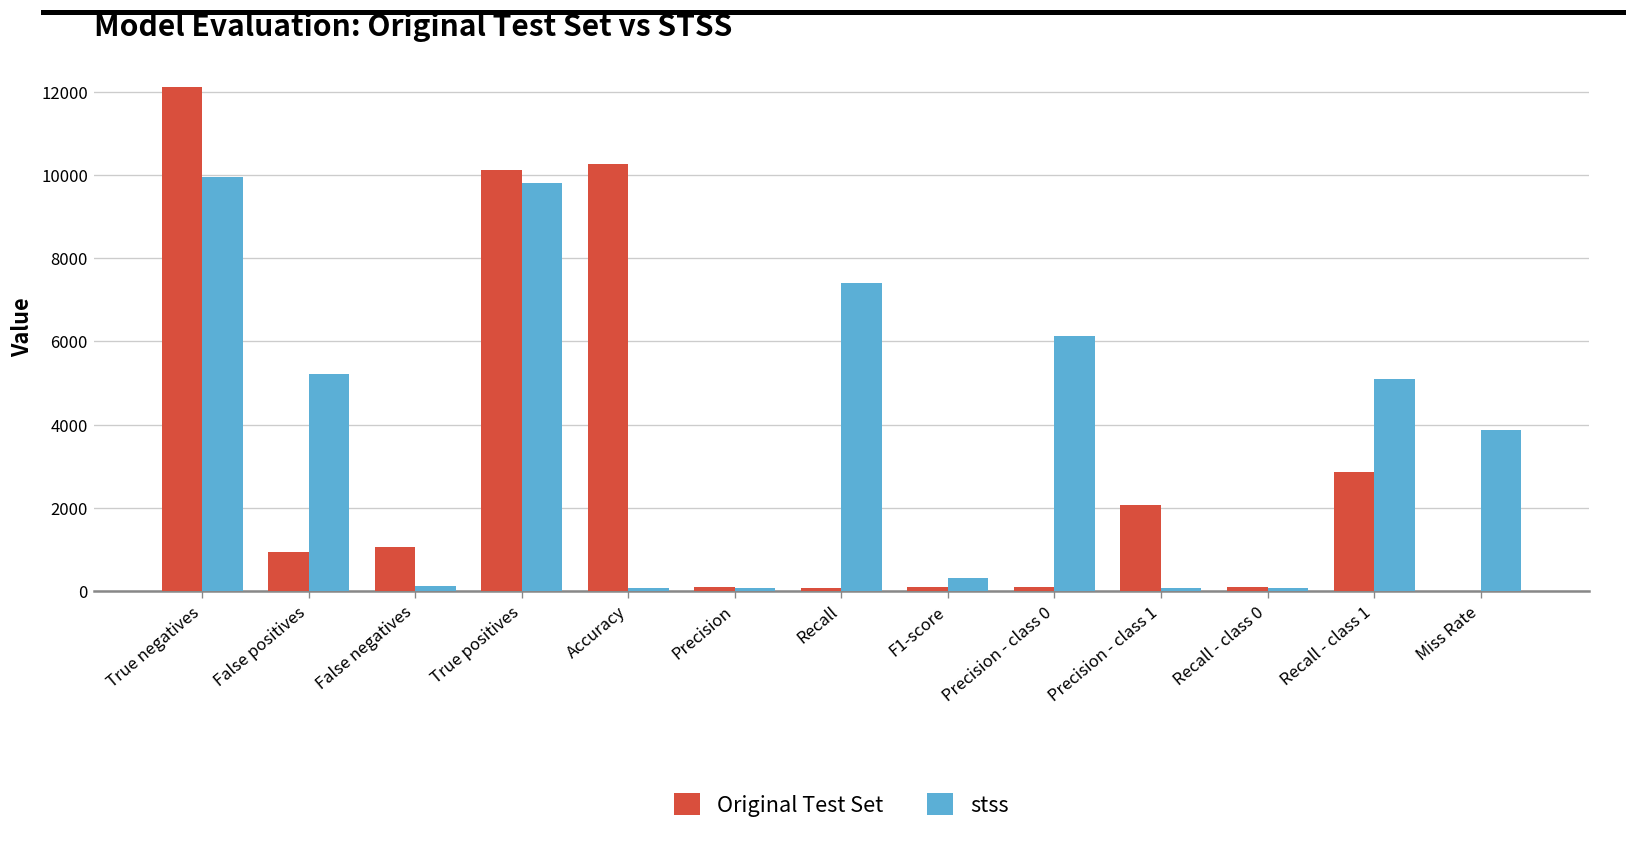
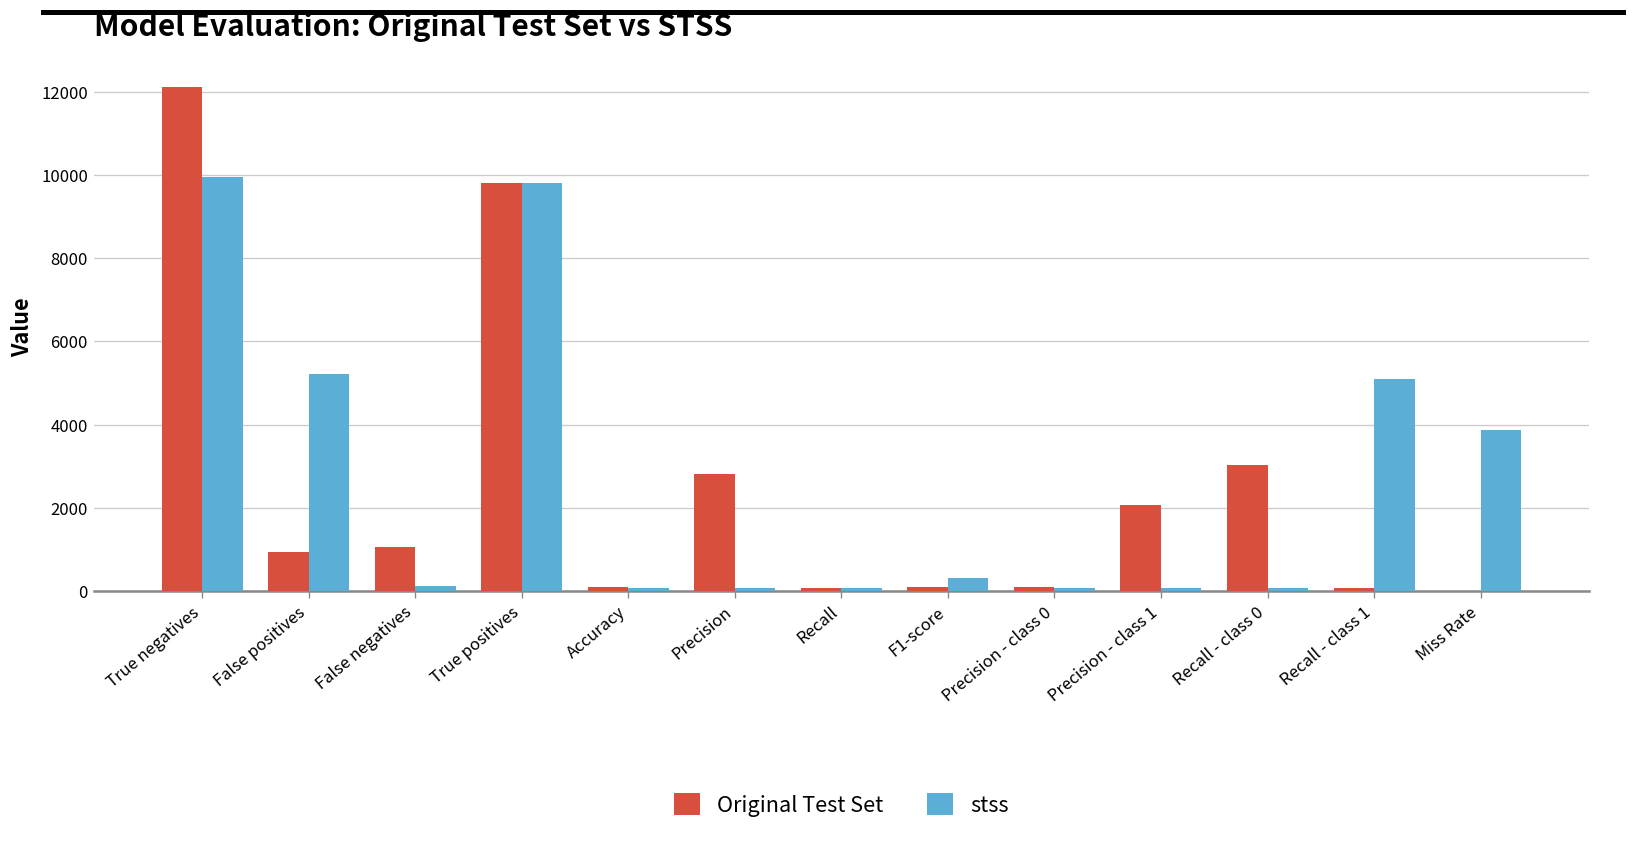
  {
    "Original Test Set": {
      "True negatives": 12100,
      "False positives": 900,
      "False negatives": 1100,
-     "True positives": 10100,
-     "Accuracy": 10300,
-     "Precision": 100,
+     "True positives": 9800,
+     "Accuracy": 100,
+     "Precision": 2800,
      "Recall": 100,
      "F1-score": 100,
      "Precision - class 0": 100,
      "Precision - class 1": 2100,
-     "Recall - class 0": 100,
-     "Recall - class 1": 2900
+     "Recall - class 0": 3000,
+     "Recall - class 1": 100
    },
    "stss": {
      "True negatives": 10000,
      "False positives": 5200,
      "False negatives": 100,
      "True positives": 9800,
      "Accuracy": 100,
-     "Recall": 7400,
+     "Recall": 100,
      "F1-score": 300,
-     "Precision - class 0": 6100,
+     "Precision - class 0": 100,
      "Recall - class 1": 5100,
      "Miss Rate": 3900
    }
  }
